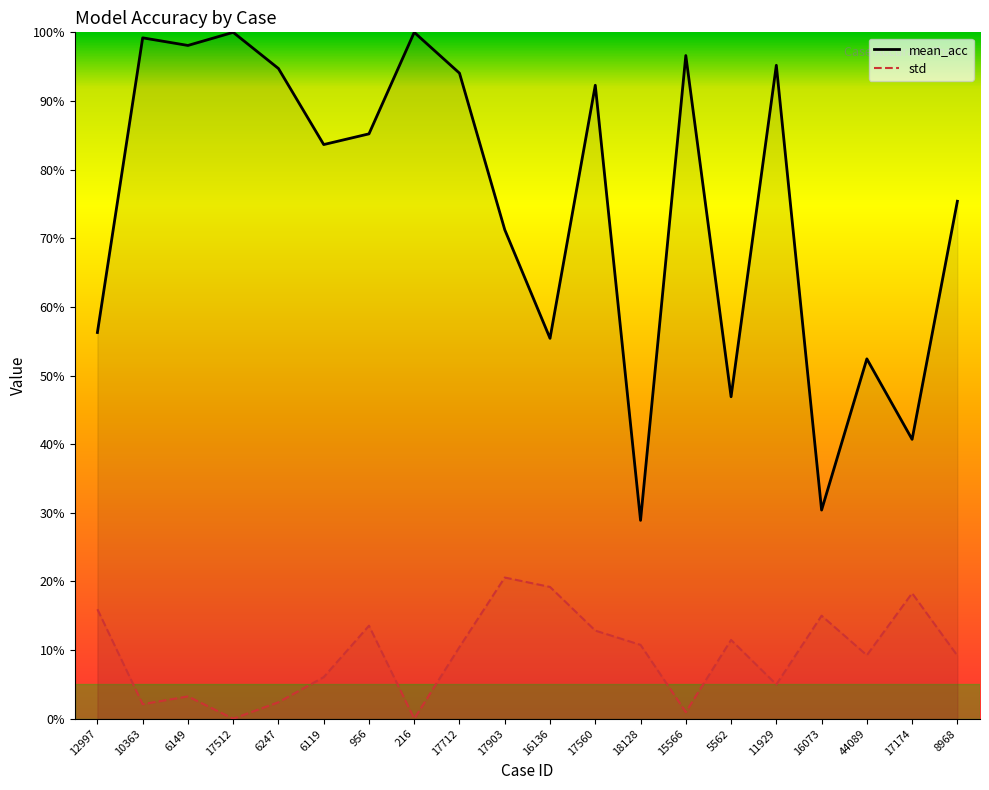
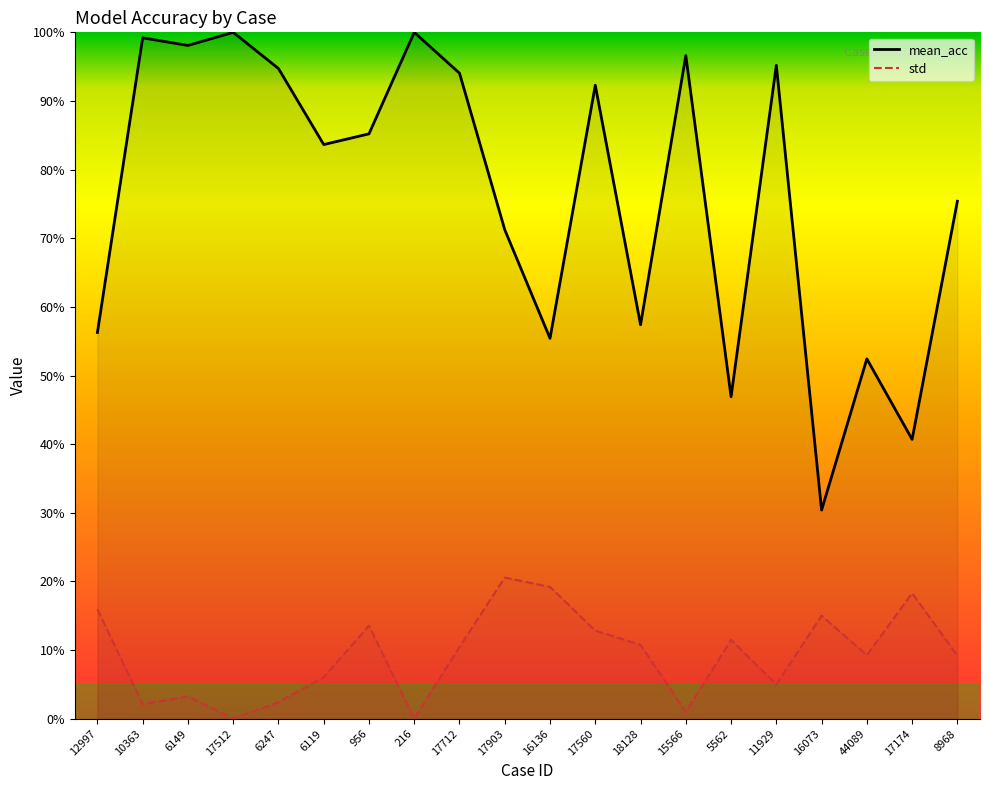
  {
    "mean_acc": {
      "12997": "56%",
      "10363": "99%",
      "6149": "98%",
      "17512": "100%",
      "6247": "95%",
      "6119": "84%",
      "956": "85%",
      "216": "100%",
      "17712": "94%",
      "17903": "71%",
      "16136": "55%",
      "17560": "92%",
-     "18128": "29%",
+     "18128": "57%",
      "15566": "97%",
      "5562": "47%",
      "11929": "95%",
      "16073": "30%",
      "44089": "52%",
      "17174": "41%",
      "8968": "75%"
    },
    "std": {
      "12997": "16%",
      "10363": "2%",
      "6149": "3%",
      "17512": "0%",
      "6247": "2%",
      "6119": "6%",
      "956": "14%",
      "216": "0%",
      "17712": "10%",
      "17903": "21%",
      "16136": "19%",
      "17560": "13%",
      "18128": "11%",
      "15566": "1%",
      "5562": "11%",
      "11929": "5%",
      "16073": "15%",
      "44089": "9%",
      "17174": "18%",
      "8968": "9%"
    }
  }
